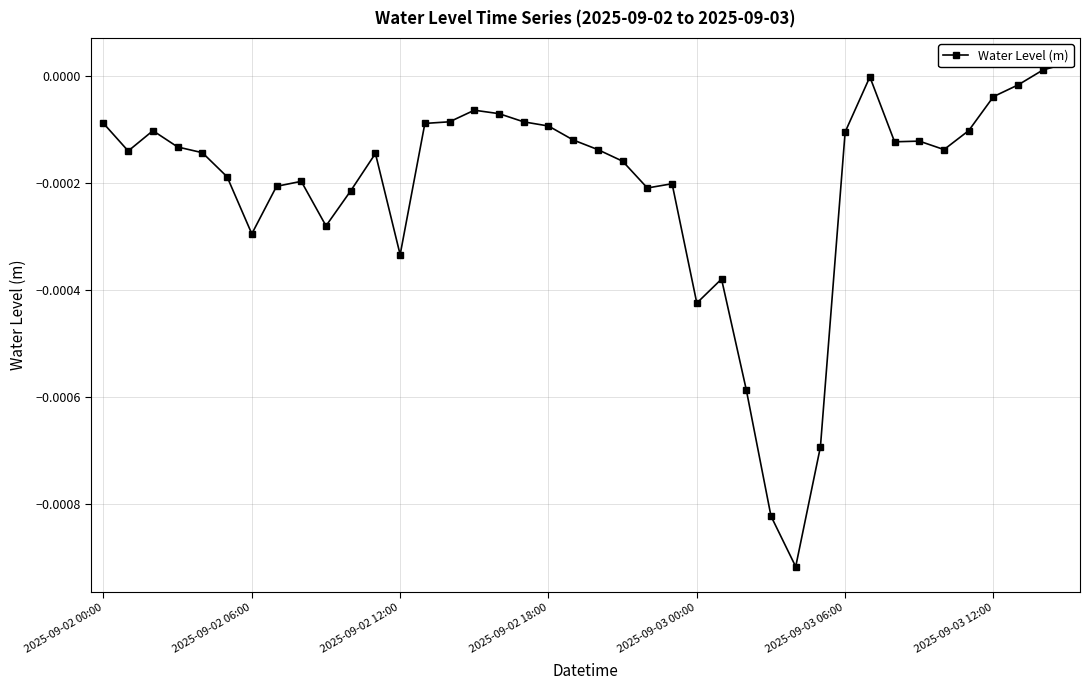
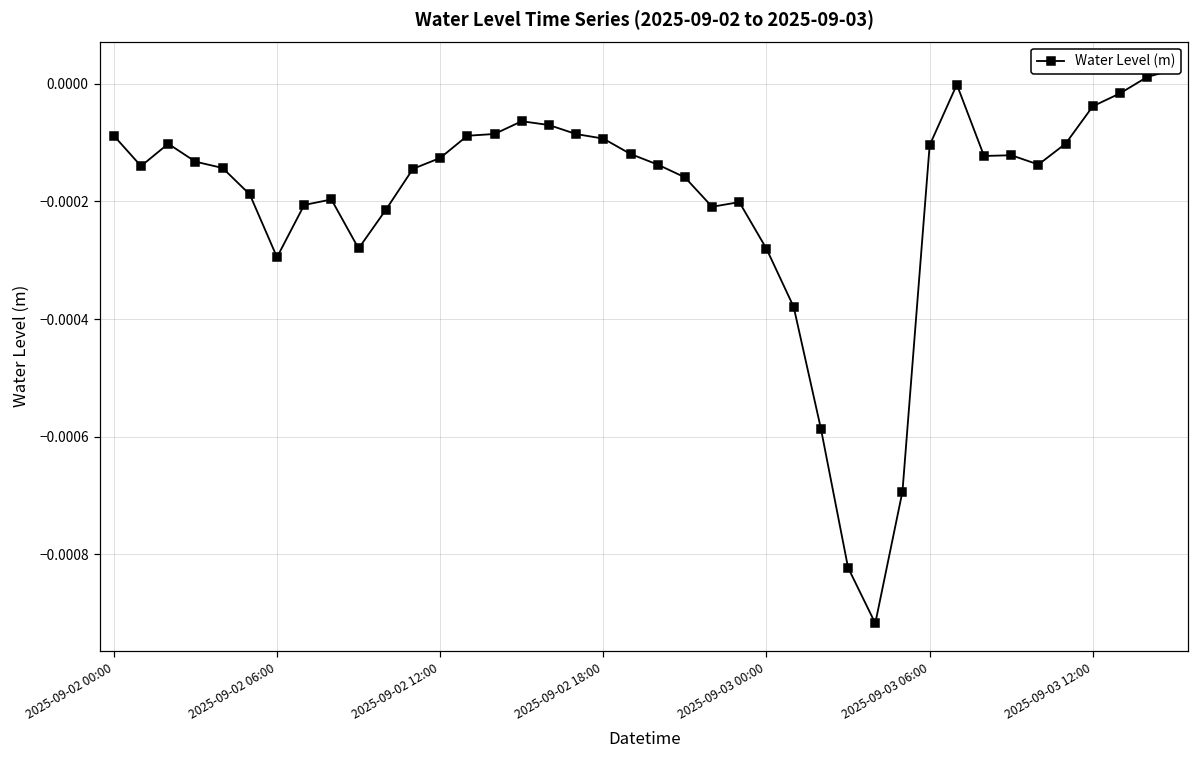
  {
    "2025-09-02 00:00": -0.00009,
    "2025-09-02 06:00": -0.00029,
-   "2025-09-02 12:00": -0.00033,
+   "2025-09-02 12:00": -0.00013,
    "2025-09-02 18:00": -0.00009,
-   "2025-09-03 00:00": -0.00042,
+   "2025-09-03 00:00": -0.00028,
    "2025-09-03 06:00": -0.00010,
    "2025-09-03 12:00": -0.00004
  }
